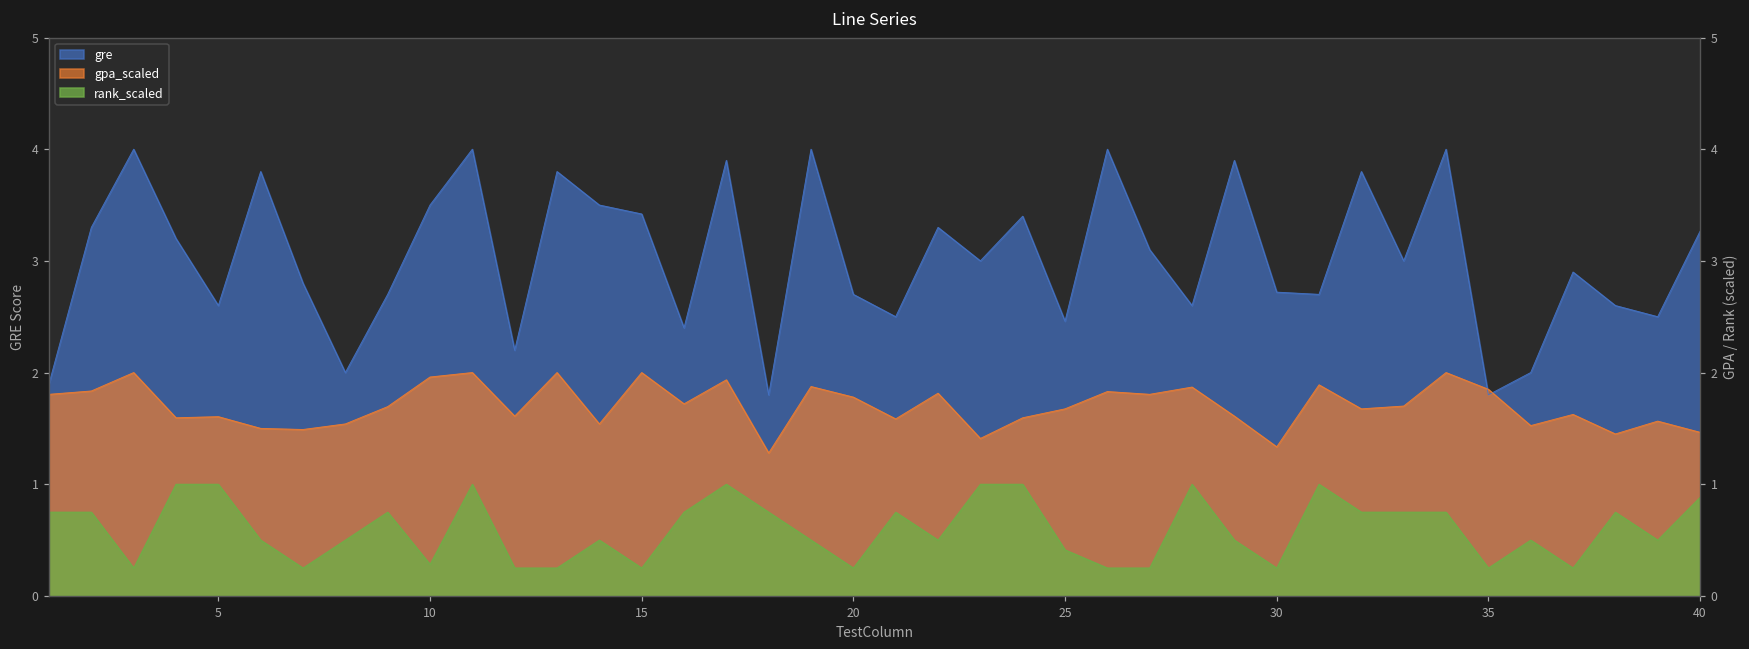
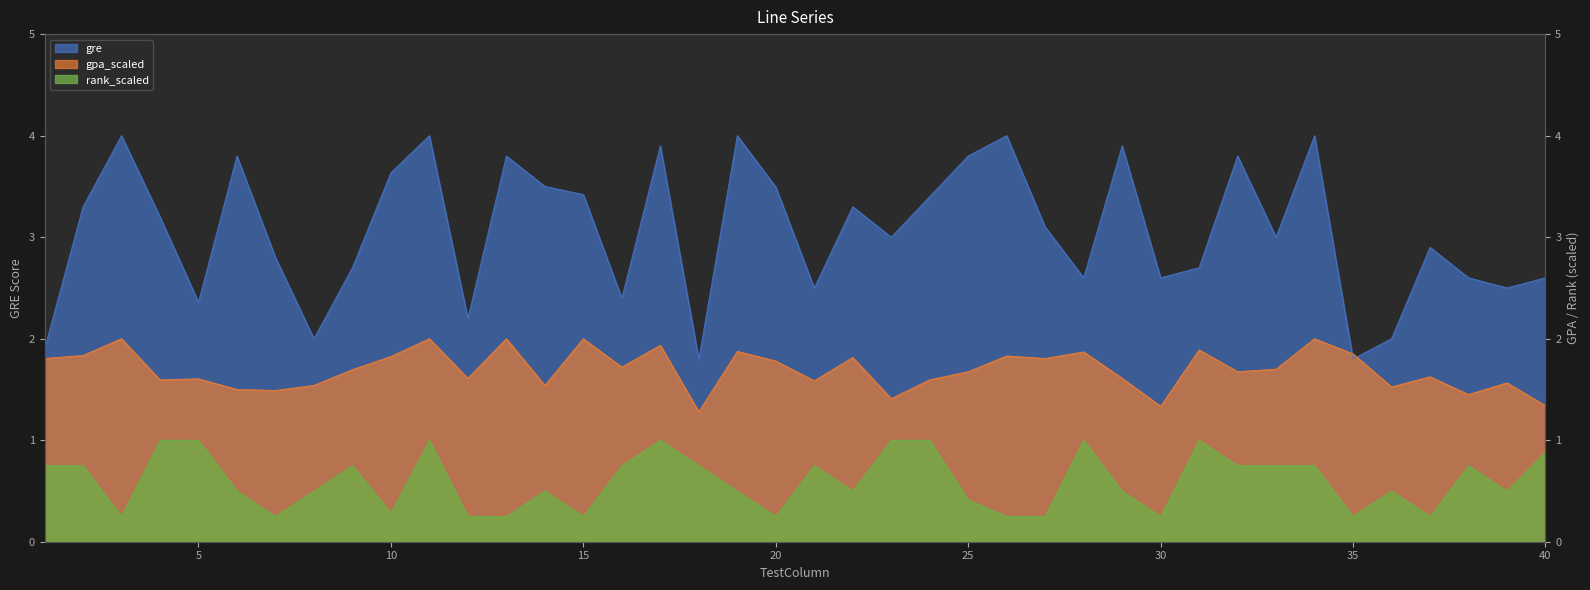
  {
    "gre": {
-     "5": 2.60,
-     "10": 3.50,
+     "5": 2.36,
+     "10": 3.64,
      "15": 3.42,
-     "20": 2.70,
-     "25": 2.46,
-     "30": 2.72,
+     "20": 3.50,
+     "25": 3.80,
+     "30": 2.60,
      "35": 1.80,
-     "40": 3.27
+     "40": 2.60
    },
    "gpa_scaled": {
      "5": 1.61,
-     "10": 1.96,
+     "10": 1.83,
      "15": 2.00,
      "20": 1.78,
      "25": 1.68,
      "30": 1.34,
      "35": 1.85,
-     "40": 1.47
+     "40": 1.34
    },
    "rank_scaled": {
      "5": 1.00,
      "10": 0.28,
      "15": 0.25,
      "20": 0.25,
      "25": 0.41,
      "30": 0.25,
      "35": 0.25,
      "40": 0.88
    }
  }
